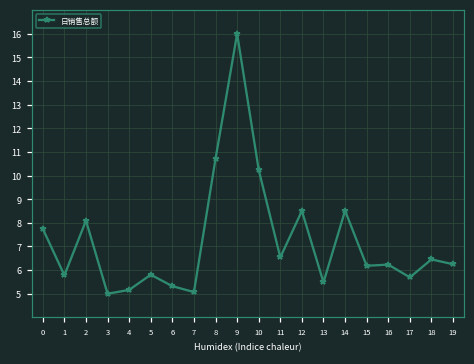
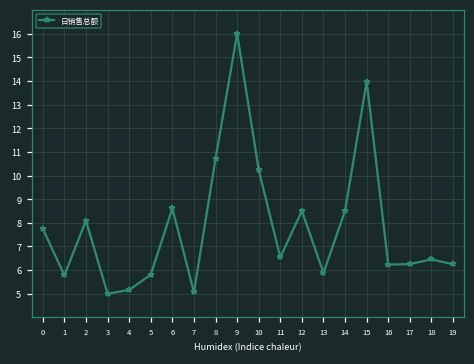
  {
    "0": 7.7,
    "1": 5.8,
    "2": 8.1,
    "3": 5.0,
    "4": 5.2,
    "5": 5.8,
-   "6": 5.3,
+   "6": 8.6,
    "7": 5.1,
    "8": 10.7,
    "9": 16.0,
    "10": 10.2,
    "11": 6.5,
    "12": 8.5,
-   "13": 5.5,
+   "13": 5.9,
    "14": 8.5,
-   "15": 6.2,
+   "15": 14.0,
    "16": 6.2,
-   "17": 5.7,
+   "17": 6.3,
    "18": 6.5,
    "19": 6.2
  }
